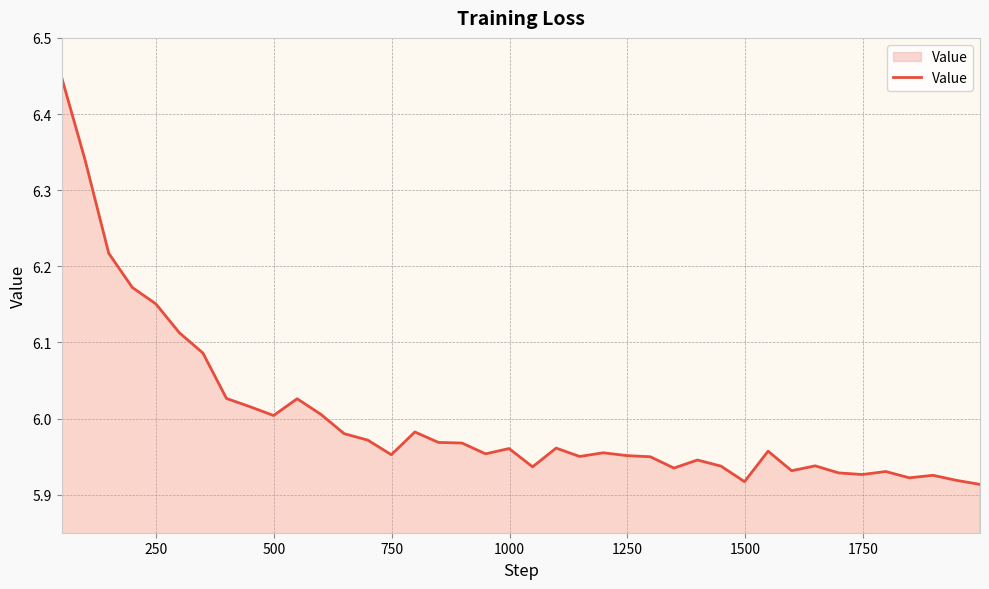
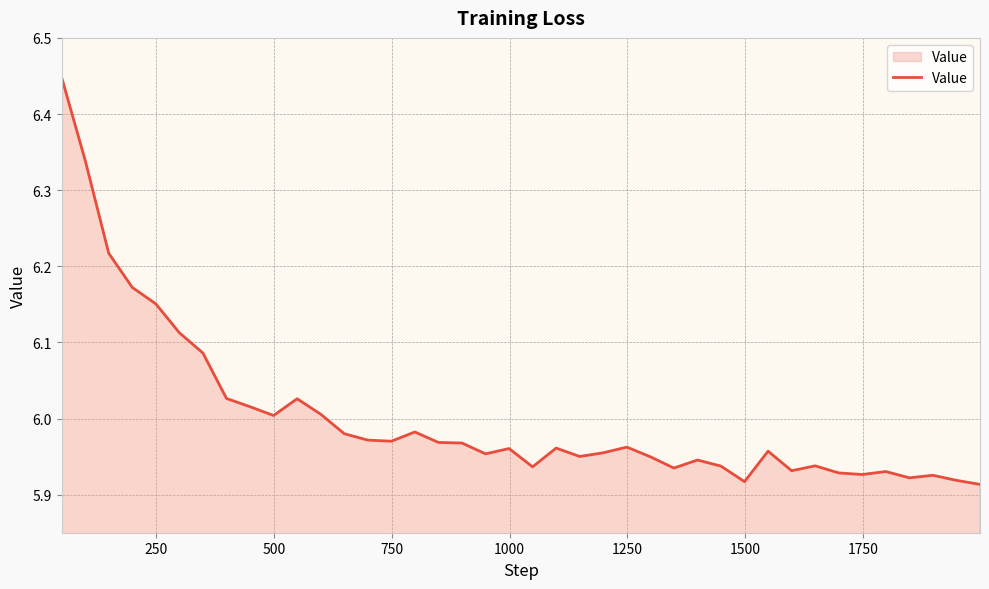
  {
    "250": 6.15,
    "500": 6.00,
-   "750": 5.95,
+   "750": 5.97,
    "1000": 5.96,
-   "1250": 5.95,
+   "1250": 5.96,
    "1500": 5.92,
    "1750": 5.93
  }
